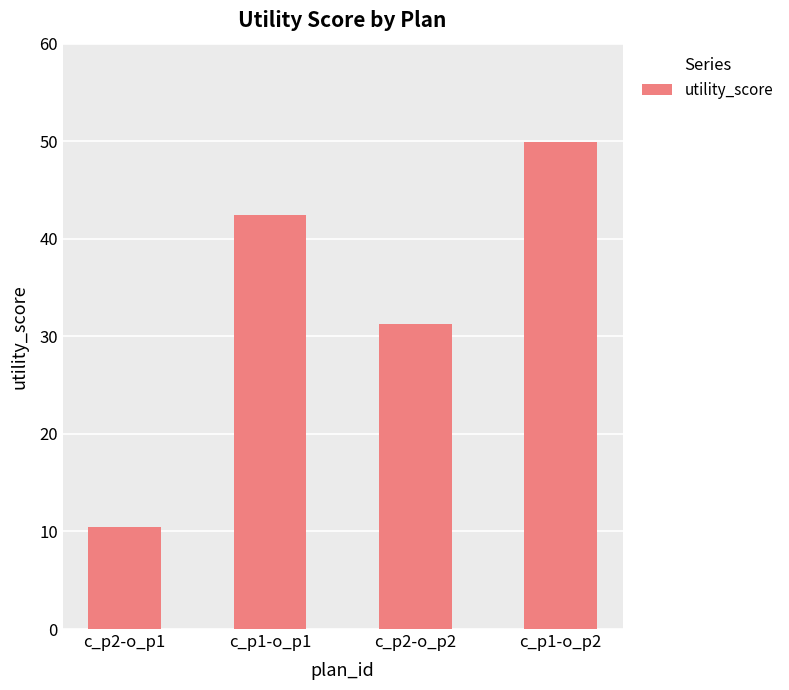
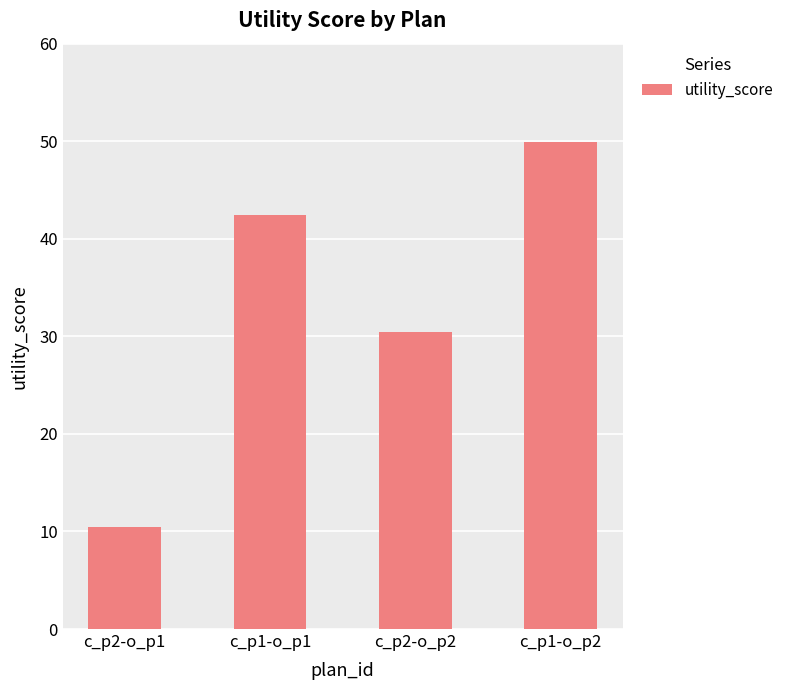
  {
    "c_p2-o_p1": 11,
    "c_p1-o_p1": 42,
-   "c_p2-o_p2": 31,
+   "c_p2-o_p2": 30,
    "c_p1-o_p2": 50
  }
